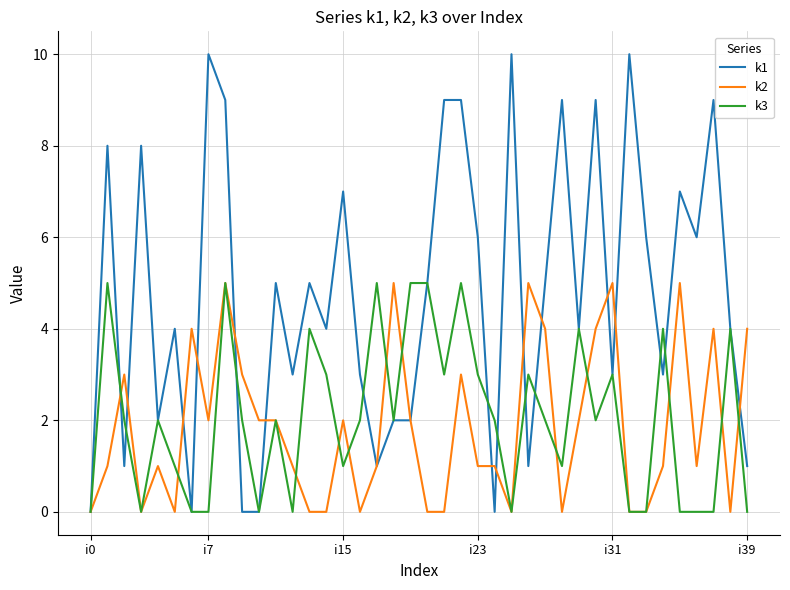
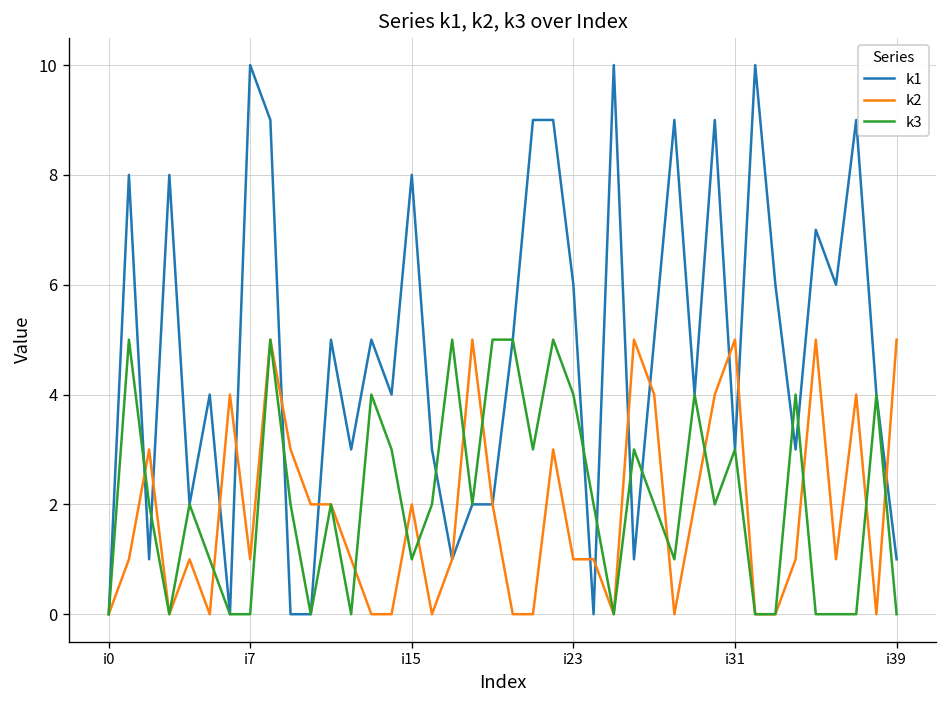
  {
    "k1": {
      "i7": 10,
-     "i15": 7,
+     "i15": 8,
      "i23": 6,
      "i39": 1
    },
    "k2": {
-     "i7": 2,
+     "i7": 1,
      "i15": 2,
      "i23": 1,
      "i31": 5,
-     "i39": 4
+     "i39": 5
    },
    "k3": {
      "i7": 0,
      "i15": 1,
-     "i23": 3,
+     "i23": 4,
      "i39": 0
    }
  }
